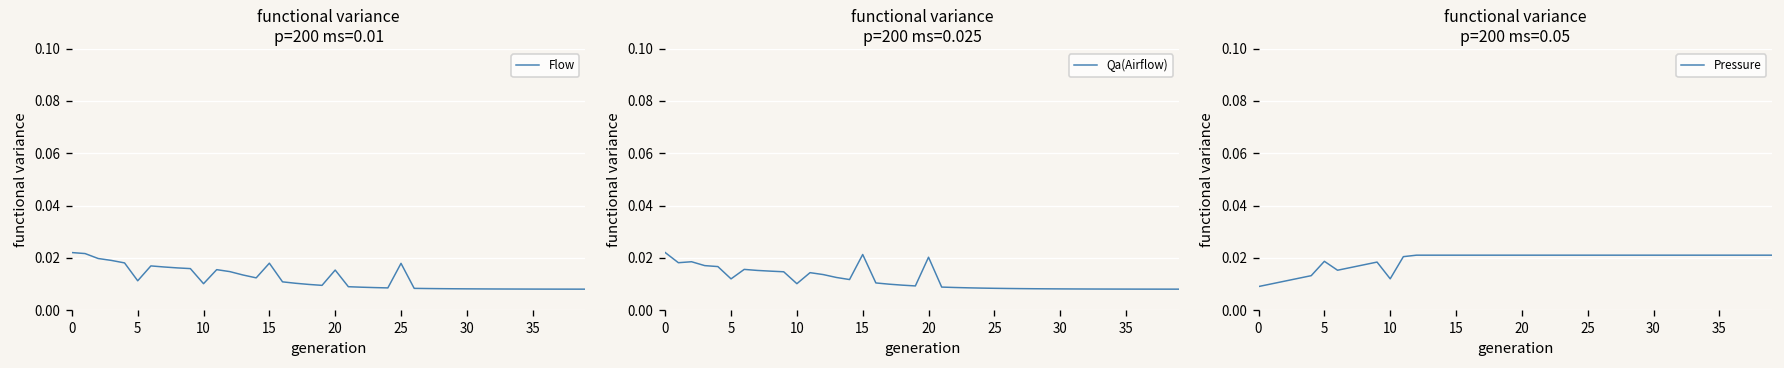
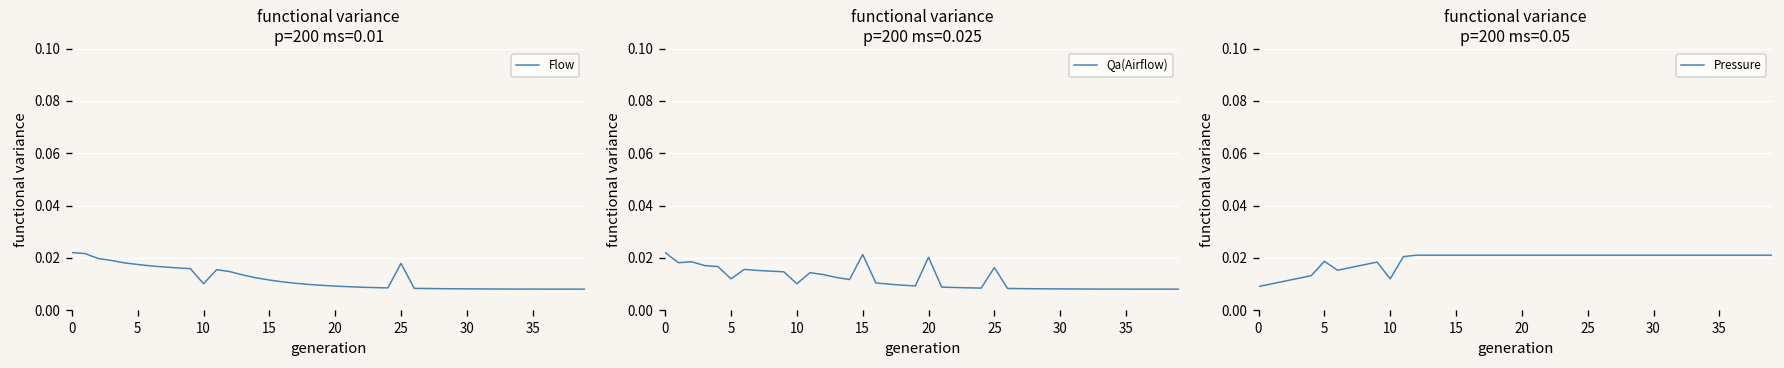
  {
    "functional variance p=200 ms=0.01": {
      "0": 0.022,
-     "5": 0.011,
+     "5": 0.017,
      "10": 0.010,
-     "15": 0.018,
-     "20": 0.015,
+     "15": 0.011,
+     "20": 0.009,
      "25": 0.018,
      "30": 0.008,
      "35": 0.008
    },
    "functional variance p=200 ms=0.025": {
      "0": 0.022,
      "5": 0.012,
      "10": 0.010,
      "15": 0.021,
      "20": 0.020,
-     "25": 0.008,
+     "25": 0.016,
      "30": 0.008,
      "35": 0.008
    },
    "functional variance p=200 ms=0.05": {
      "0": 0.009,
      "5": 0.019,
      "10": 0.012,
      "15": 0.021,
      "20": 0.021,
      "25": 0.021,
      "30": 0.021,
      "35": 0.021
    }
  }
